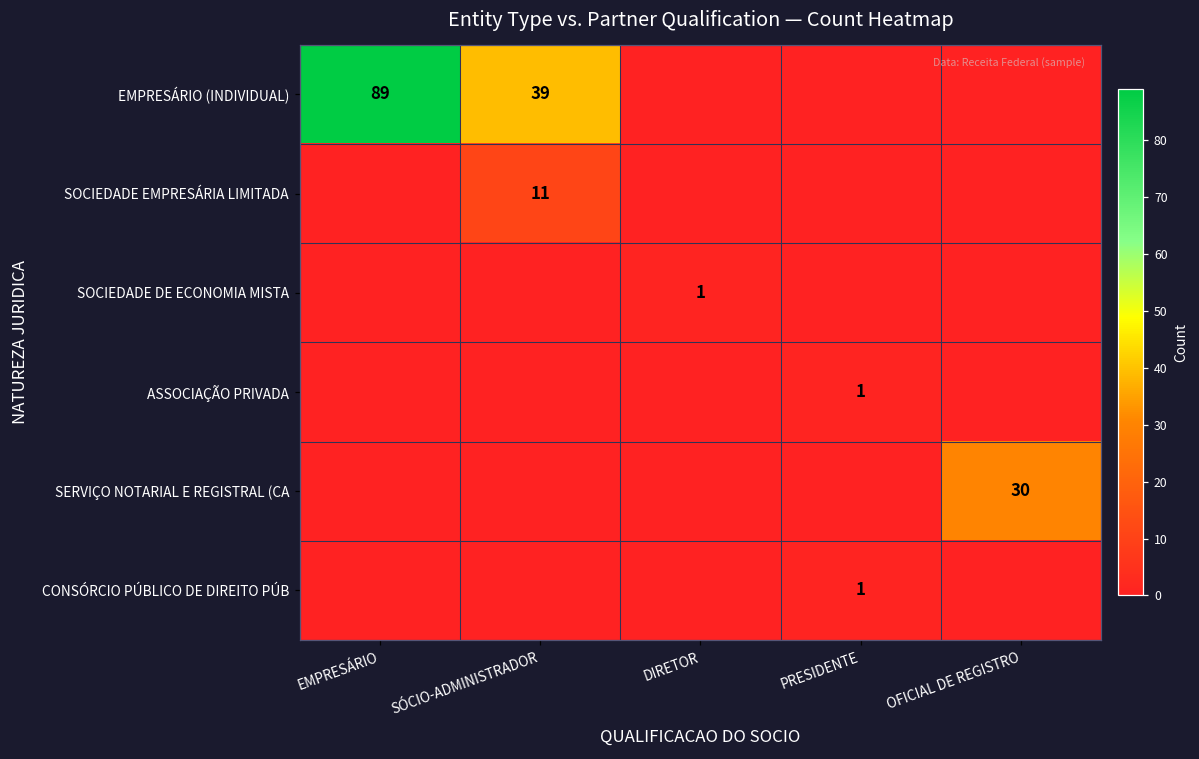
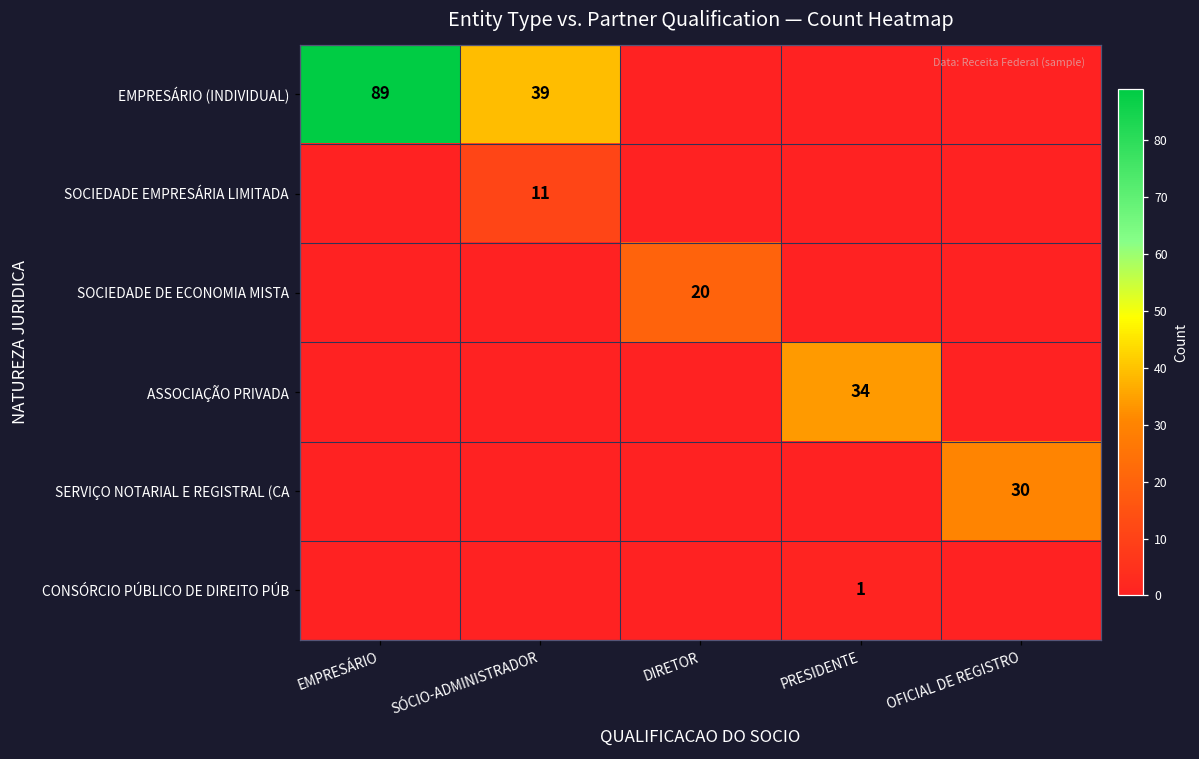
  {
    "EMPRESÁRIO (INDIVIDUAL)": {
      "EMPRESÁRIO": 89,
      "SÓCIO-ADMINISTRADOR": 39
    },
    "SOCIEDADE EMPRESÁRIA LIMITADA": {
      "SÓCIO-ADMINISTRADOR": 11
    },
    "SOCIEDADE DE ECONOMIA MISTA": {
-     "DIRETOR": 1
+     "DIRETOR": 20
    },
    "ASSOCIAÇÃO PRIVADA": {
-     "PRESIDENTE": 1
+     "PRESIDENTE": 34
    },
    "SERVIÇO NOTARIAL E REGISTRAL (CA": {
      "OFICIAL DE REGISTRO": 30
    },
    "CONSÓRCIO PÚBLICO DE DIREITO PÚB": {
      "PRESIDENTE": 1
    }
  }
